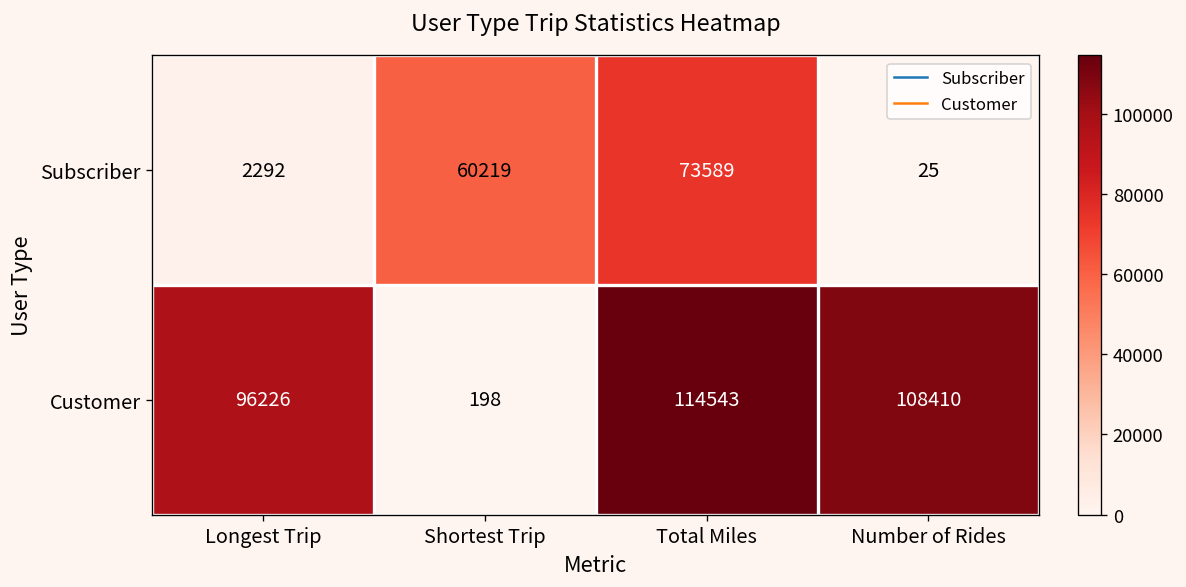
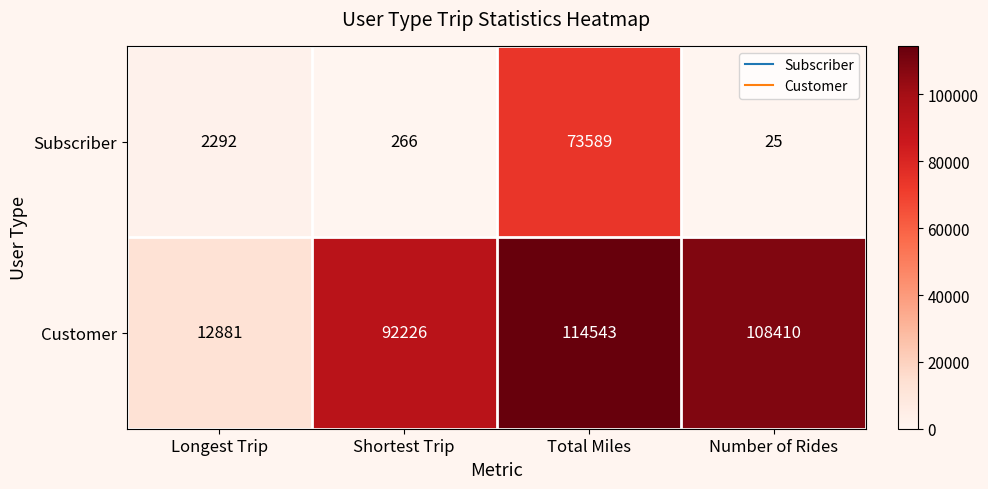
  {
    "Subscriber": {
      "Longest Trip": 2292,
-     "Shortest Trip": 60219,
+     "Shortest Trip": 266,
      "Total Miles": 73589,
      "Number of Rides": 25
    },
    "Customer": {
-     "Longest Trip": 96226,
-     "Shortest Trip": 198,
+     "Longest Trip": 12881,
+     "Shortest Trip": 92226,
      "Total Miles": 114543,
      "Number of Rides": 108410
    }
  }
